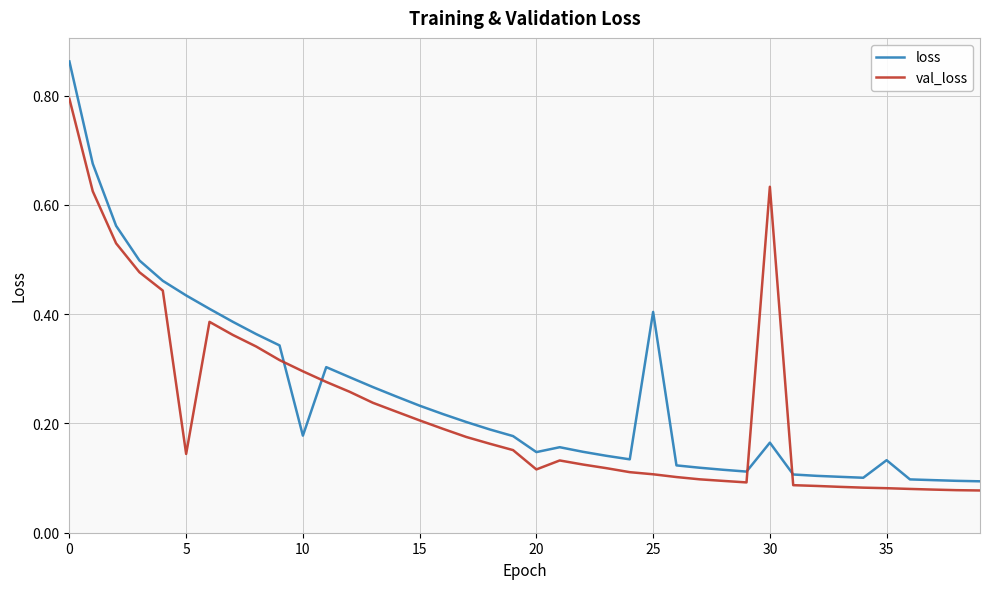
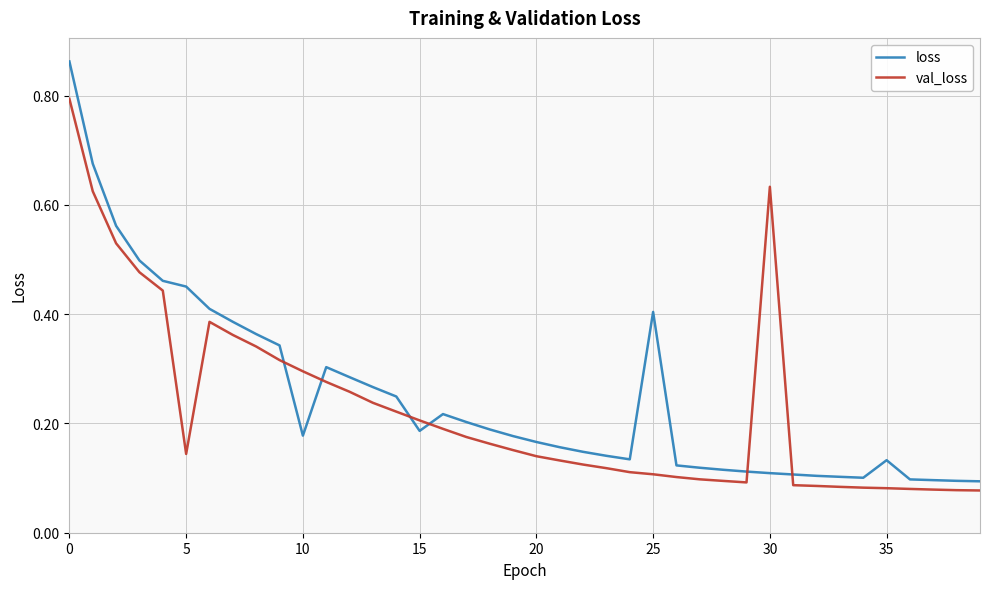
  {
    "loss": {
      "0": 0.86,
-     "5": 0.43,
+     "5": 0.45,
      "10": 0.18,
-     "15": 0.23,
-     "20": 0.15,
+     "15": 0.19,
+     "20": 0.17,
      "25": 0.40,
-     "30": 0.16,
+     "30": 0.11,
      "35": 0.13
    },
    "val_loss": {
      "0": 0.79,
      "5": 0.14,
      "10": 0.30,
      "15": 0.21,
-     "20": 0.12,
+     "20": 0.14,
      "25": 0.11,
      "30": 0.63,
      "35": 0.08
    }
  }
